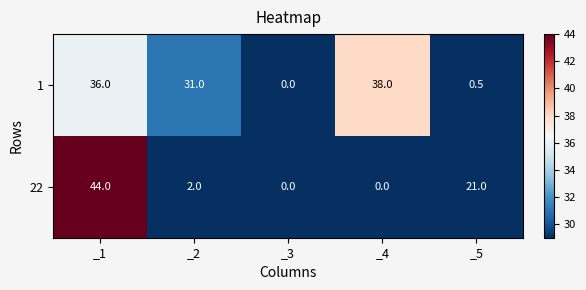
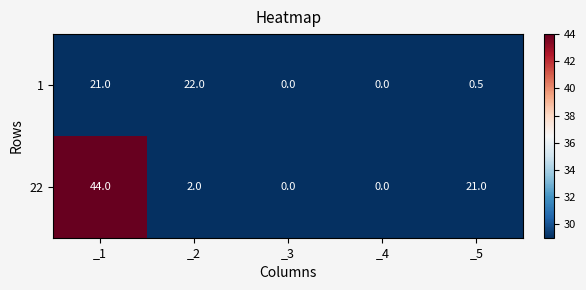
  {
    "1": {
-     "_1": 36.0,
-     "_2": 31.0,
+     "_1": 21.0,
+     "_2": 22.0,
      "_3": 0.0,
-     "_4": 38.0,
+     "_4": 0.0,
      "_5": 0.5
    },
    "22": {
      "_1": 44.0,
      "_2": 2.0,
      "_3": 0.0,
      "_4": 0.0,
      "_5": 21.0
    }
  }
